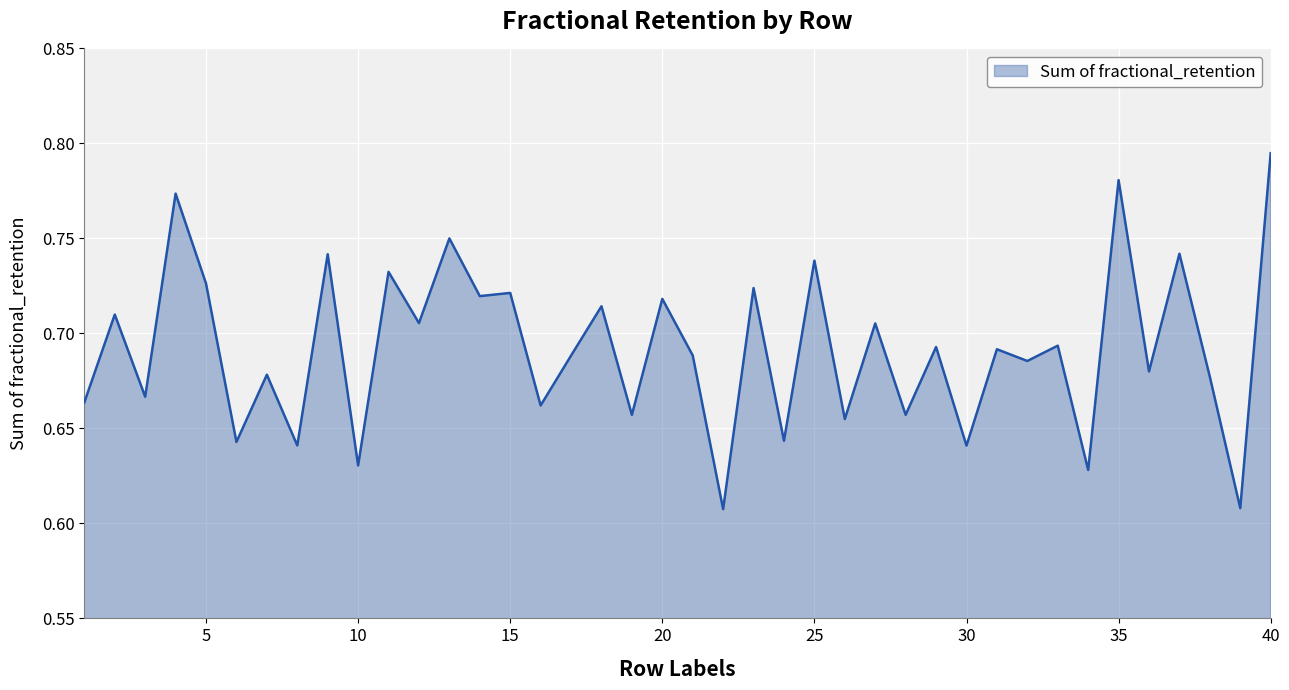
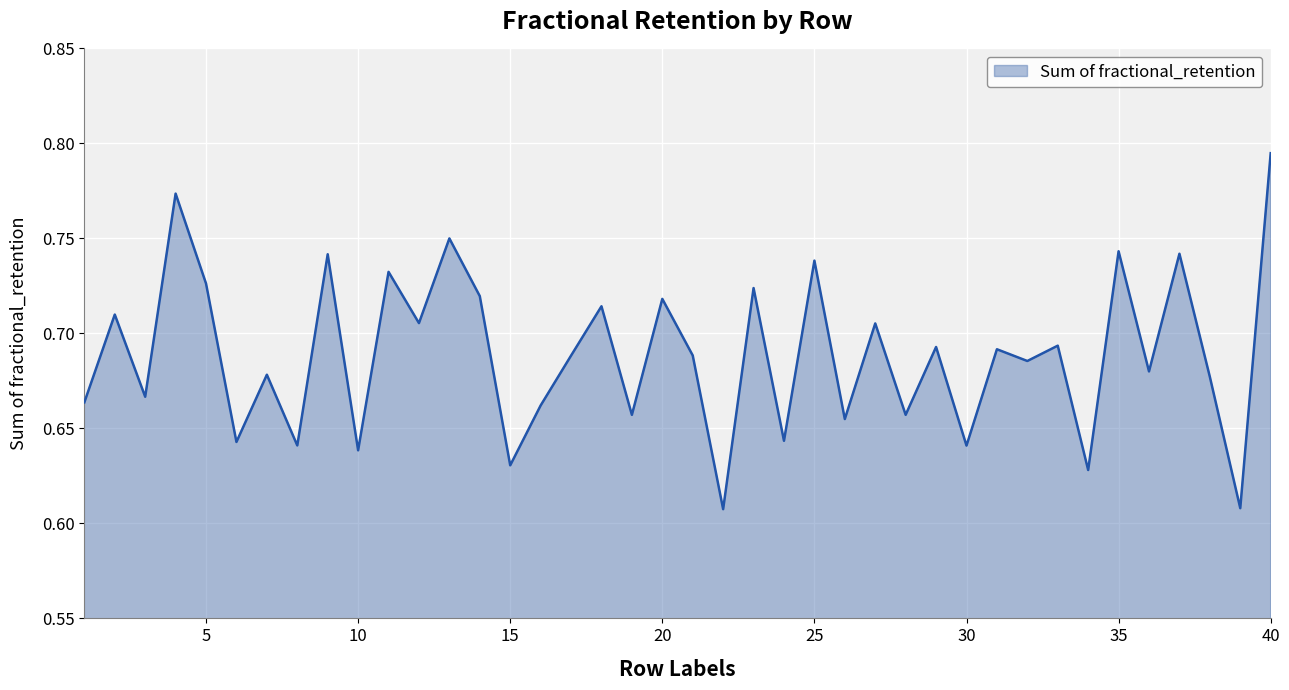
  {
    "5": 0.726,
-   "10": 0.630,
-   "15": 0.721,
+   "10": 0.638,
+   "15": 0.631,
    "20": 0.718,
    "25": 0.738,
    "30": 0.641,
-   "35": 0.781,
+   "35": 0.743,
    "40": 0.795
  }
